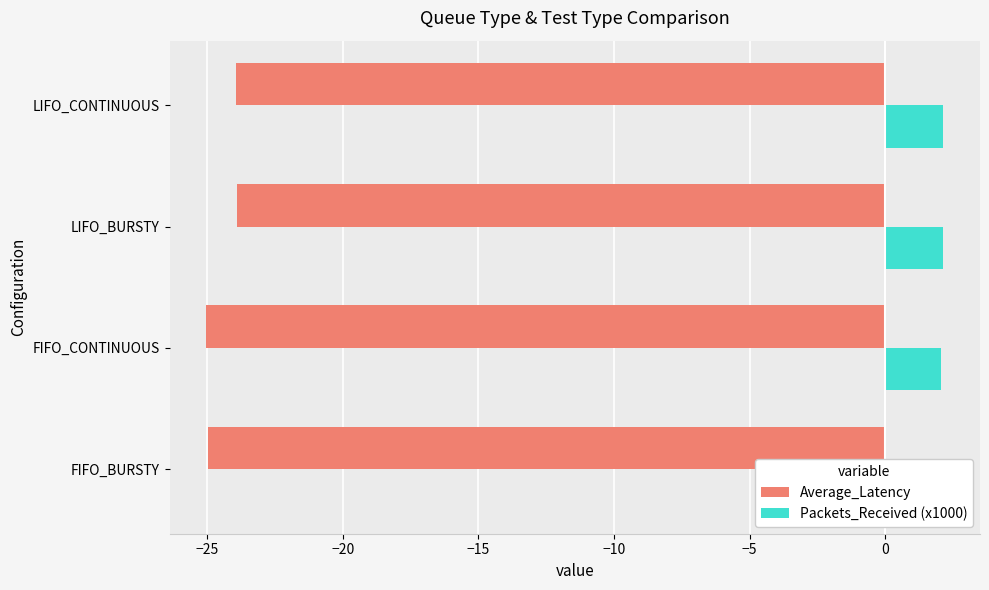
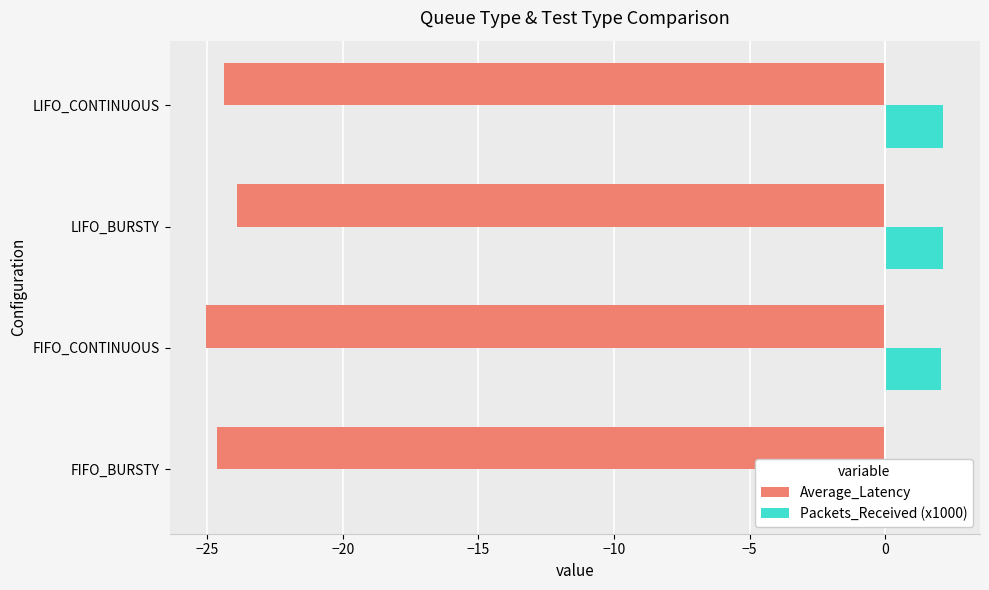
  {
    "Average_Latency": {
-     "LIFO_CONTINUOUS": -24.0,
+     "LIFO_CONTINUOUS": -24.4,
      "LIFO_BURSTY": -23.9,
      "FIFO_CONTINUOUS": -25.0,
-     "FIFO_BURSTY": -25.0
+     "FIFO_BURSTY": -24.6
    },
    "Packets_Received (x1000)": {
      "LIFO_CONTINUOUS": 2.1,
      "LIFO_BURSTY": 2.1,
      "FIFO_CONTINUOUS": 2.1
    }
  }
